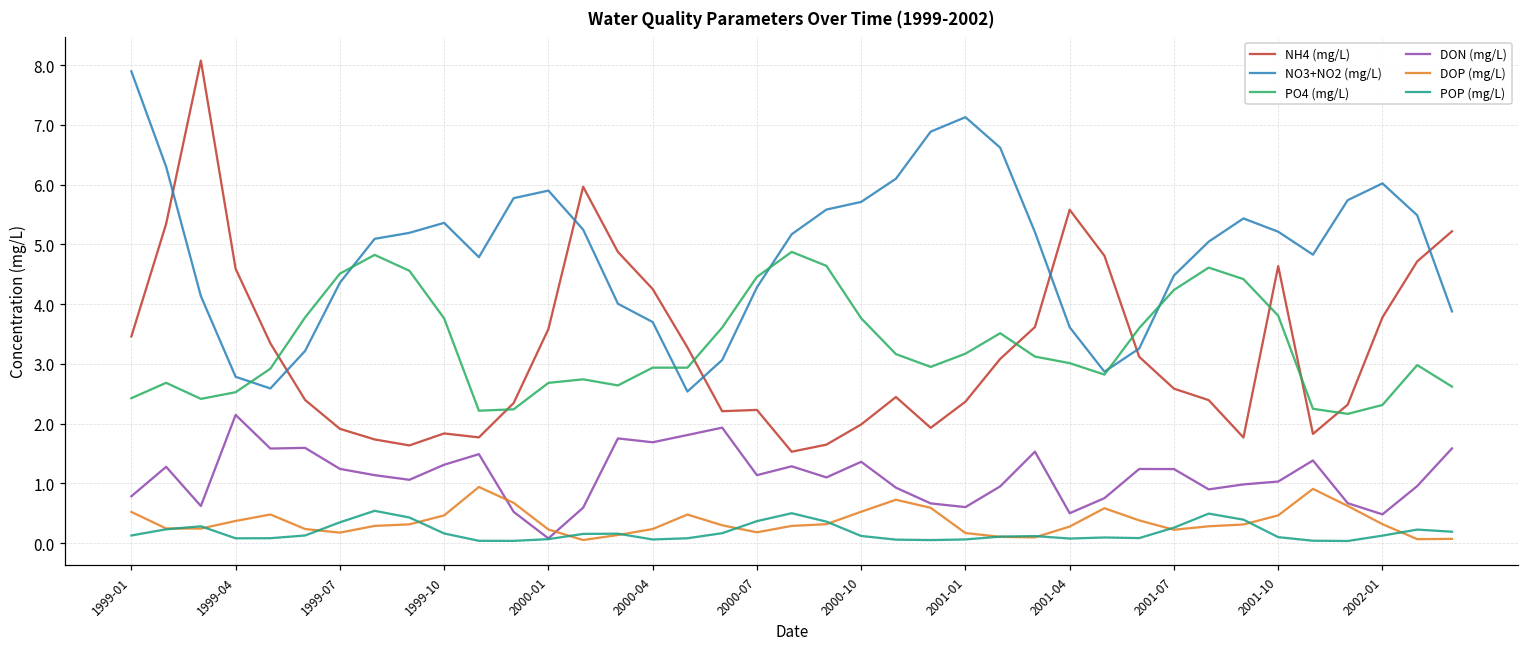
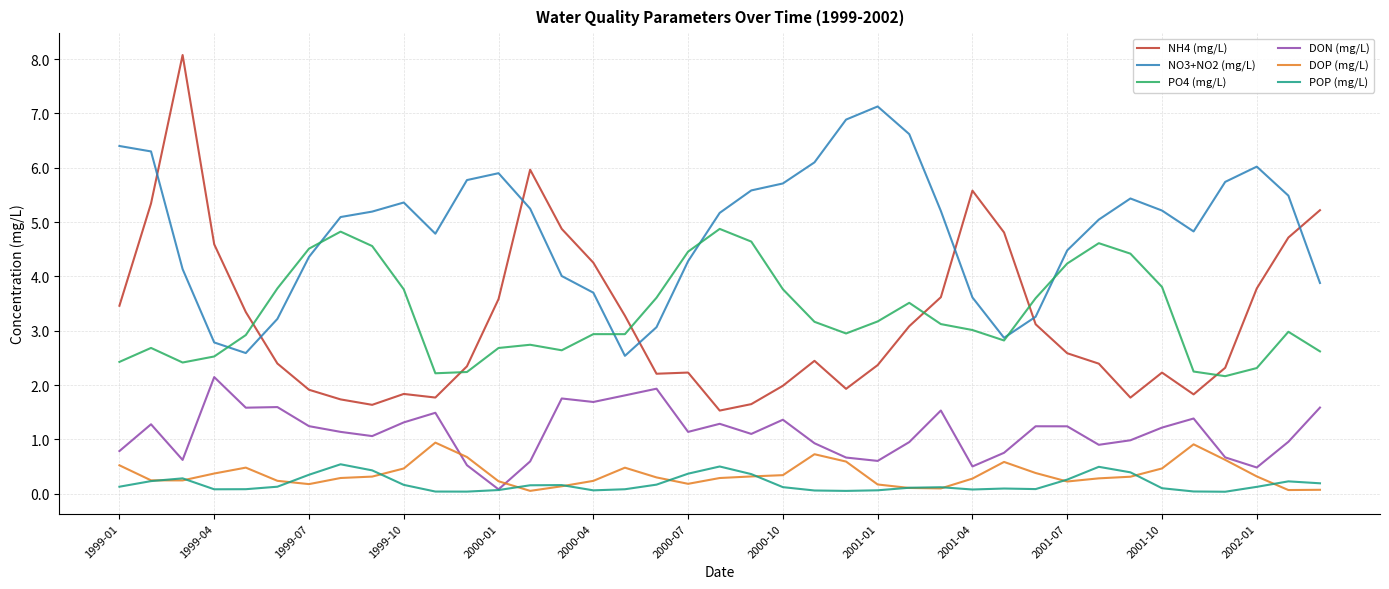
  {
    "NH4 (mg/L)": {
      "1999-01": 3.5,
      "1999-04": 4.6,
      "1999-07": 1.9,
      "1999-10": 1.8,
      "2000-01": 3.6,
      "2000-04": 4.3,
      "2000-07": 2.2,
      "2000-10": 2.0,
      "2001-01": 2.4,
      "2001-04": 5.6,
      "2001-07": 2.6,
-     "2001-10": 4.6,
+     "2001-10": 2.2,
      "2002-01": 3.8
    },
    "NO3+NO2 (mg/L)": {
-     "1999-01": 7.9,
+     "1999-01": 6.4,
      "1999-04": 2.8,
      "1999-07": 4.4,
      "1999-10": 5.4,
      "2000-01": 5.9,
      "2000-04": 3.7,
      "2000-07": 4.3,
      "2000-10": 5.7,
      "2001-01": 7.1,
      "2001-04": 3.6,
      "2001-07": 4.5,
      "2001-10": 5.2,
      "2002-01": 6.0
    },
    "DON (mg/L)": {
      "1999-01": 0.8,
      "1999-04": 2.1,
      "1999-07": 1.2,
      "1999-10": 1.3,
      "2000-04": 1.7,
      "2000-07": 1.1,
      "2000-10": 1.4,
      "2001-01": 0.6,
      "2001-04": 0.5,
      "2001-07": 1.2,
-     "2001-10": 1.0,
+     "2001-10": 1.2,
      "2002-01": 0.5
    },
    "DOP (mg/L)": {
      "1999-01": 0.5,
      "1999-04": 0.4,
      "1999-07": 0.2,
      "1999-10": 0.5,
      "2000-01": 0.2,
      "2000-04": 0.2,
      "2000-07": 0.2,
-     "2000-10": 0.5,
+     "2000-10": 0.3,
      "2001-01": 0.2,
      "2001-04": 0.3,
      "2001-10": 0.5,
      "2002-01": 0.3
    }
  }
